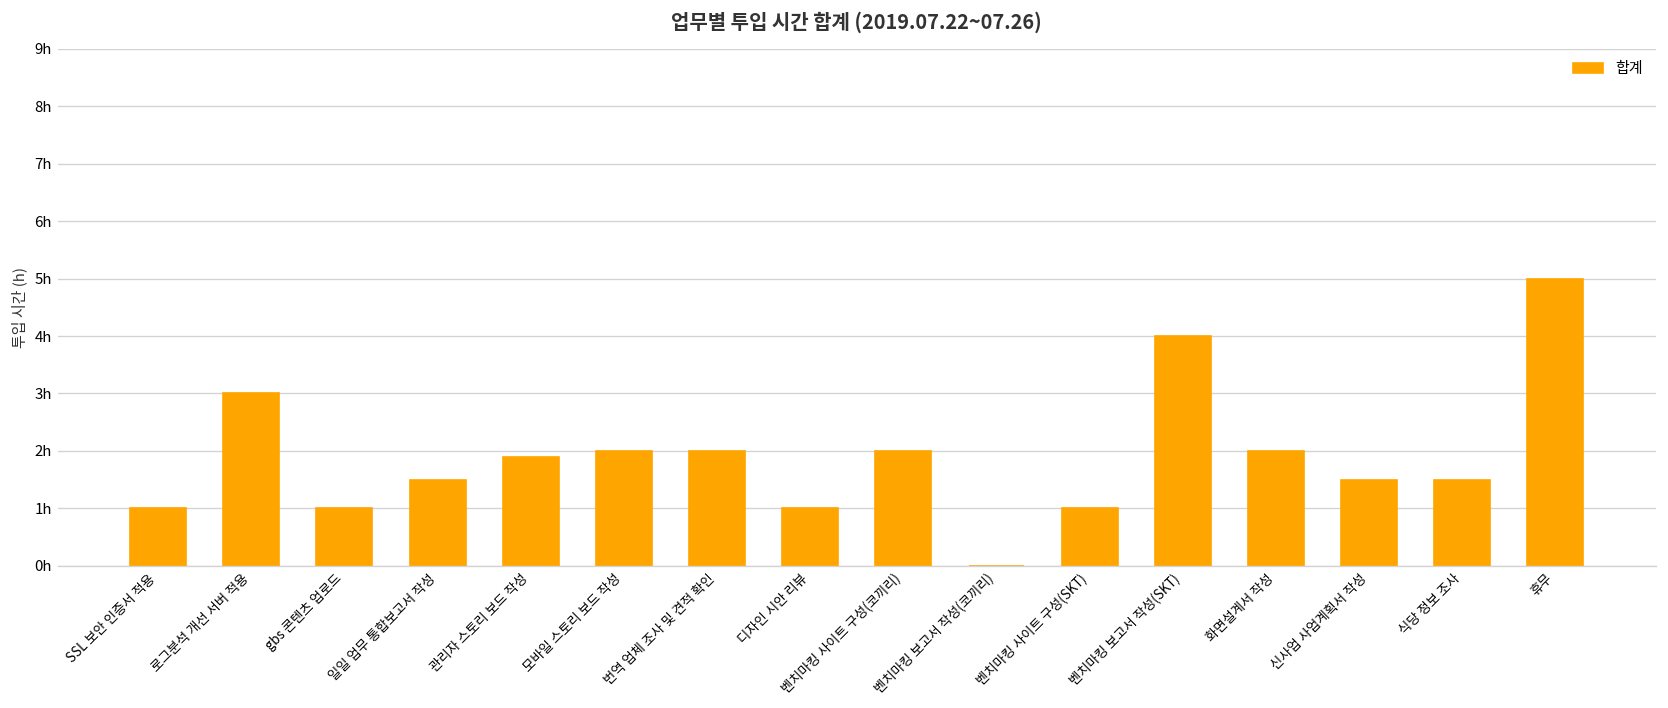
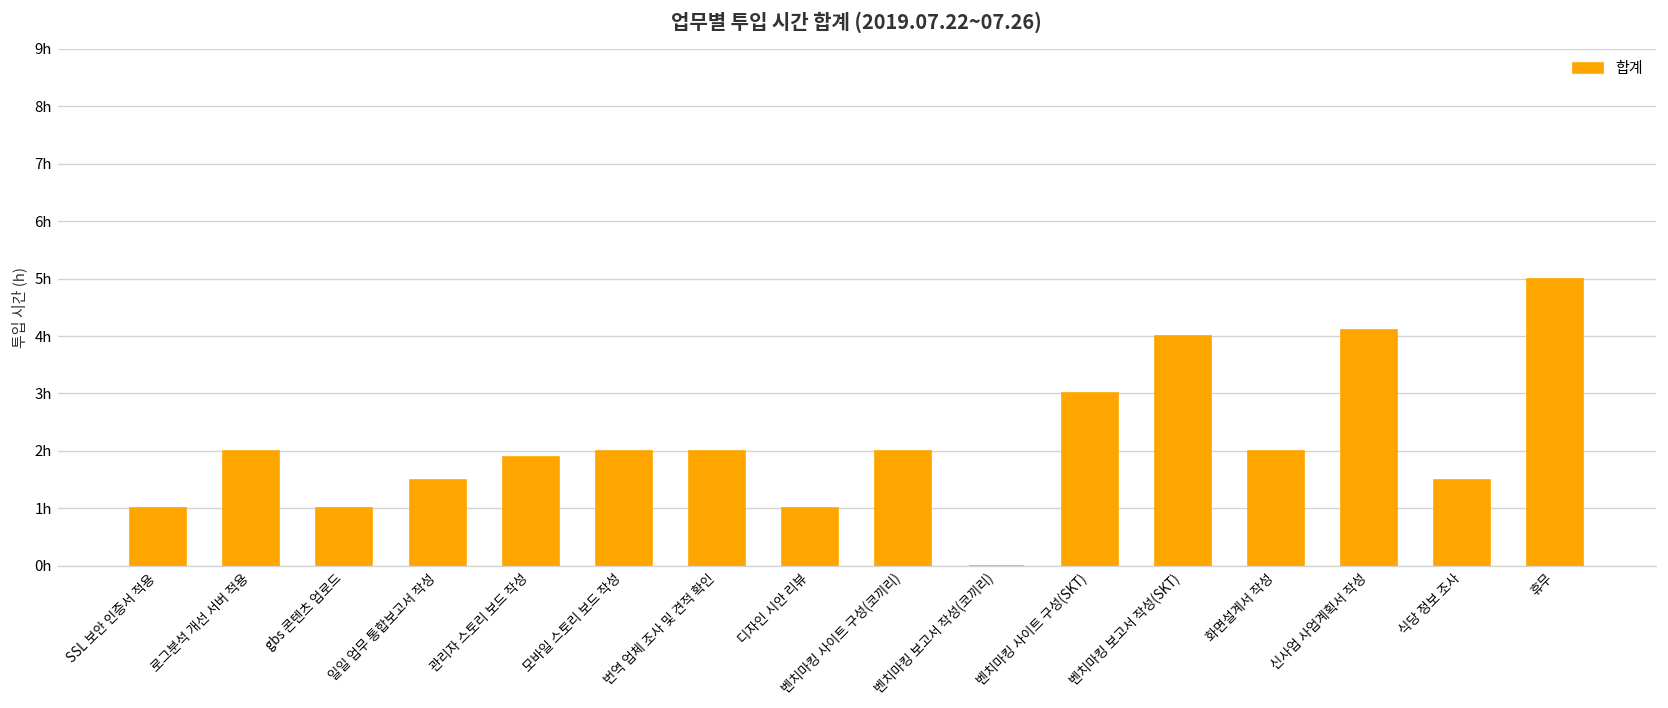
  {
    "SSL 보안 인증서 적용": "1.0h",
-   "로그분석 개선 서버 적용": "3h",
+   "로그분석 개선 서버 적용": "2h",
    "gbs 콘텐츠 업로드": "1.0h",
    "일일 업무 통합보고서 작성": "1.5h",
    "관리자 스토리 보드 작성": "1.9h",
    "모바일 스토리 보드 작성": "2.0h",
    "번역 업체 조사 및 견적 확인": "2.0h",
    "디자인 시안 리뷰": "1.0h",
    "벤치마킹 사이트 구성(코끼리)": "2.0h",
    "벤치마킹 보고서 작성(코끼리)": "0.0h",
-   "벤치마킹 사이트 구성(SKT)": "1h",
+   "벤치마킹 사이트 구성(SKT)": "3h",
    "벤치마킹 보고서 작성(SKT)": "4.0h",
    "화면설계서 작성": "2.0h",
-   "신사업 사업계획서 작성": "1.5h",
+   "신사업 사업계획서 작성": "4.1h",
    "식당 정보 조사": "1.5h",
    "휴무": "5.0h"
  }
